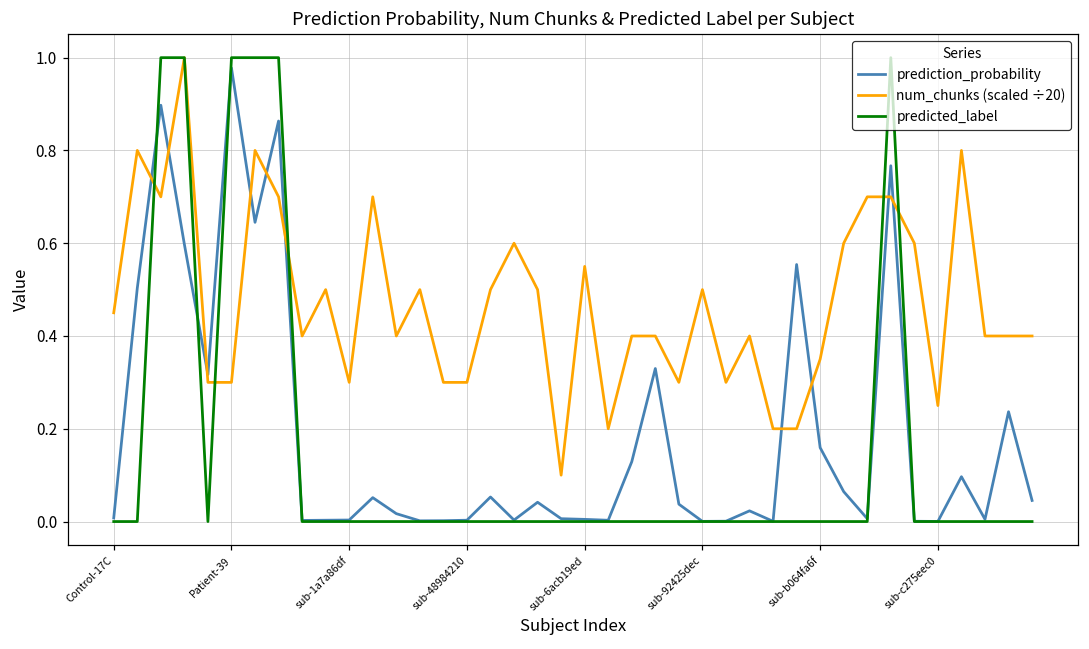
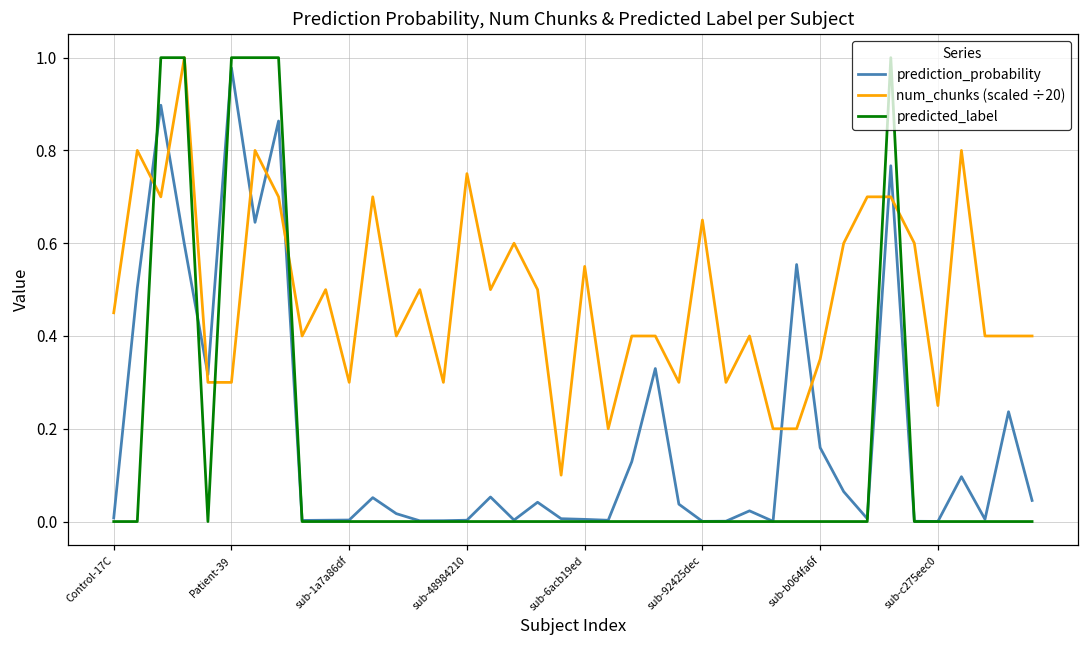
  {
    "prediction_probability": {
      "Control-17C": 0.01,
      "Patient-39": 0.98,
      "sub-b064fa6f": 0.16
    },
    "num_chunks (scaled ÷20)": {
      "Control-17C": 0.45,
      "Patient-39": 0.30,
      "sub-1a7a86df": 0.30,
-     "sub-48984210": 0.30,
+     "sub-48984210": 0.75,
      "sub-6acb19ed": 0.55,
-     "sub-92425dec": 0.50,
+     "sub-92425dec": 0.65,
      "sub-b064fa6f": 0.35,
      "sub-c275eec0": 0.25
    },
    "predicted_label": {
      "Control-17C": 0.00,
      "Patient-39": 1.00,
      "sub-b064fa6f": 0.00
    }
  }
